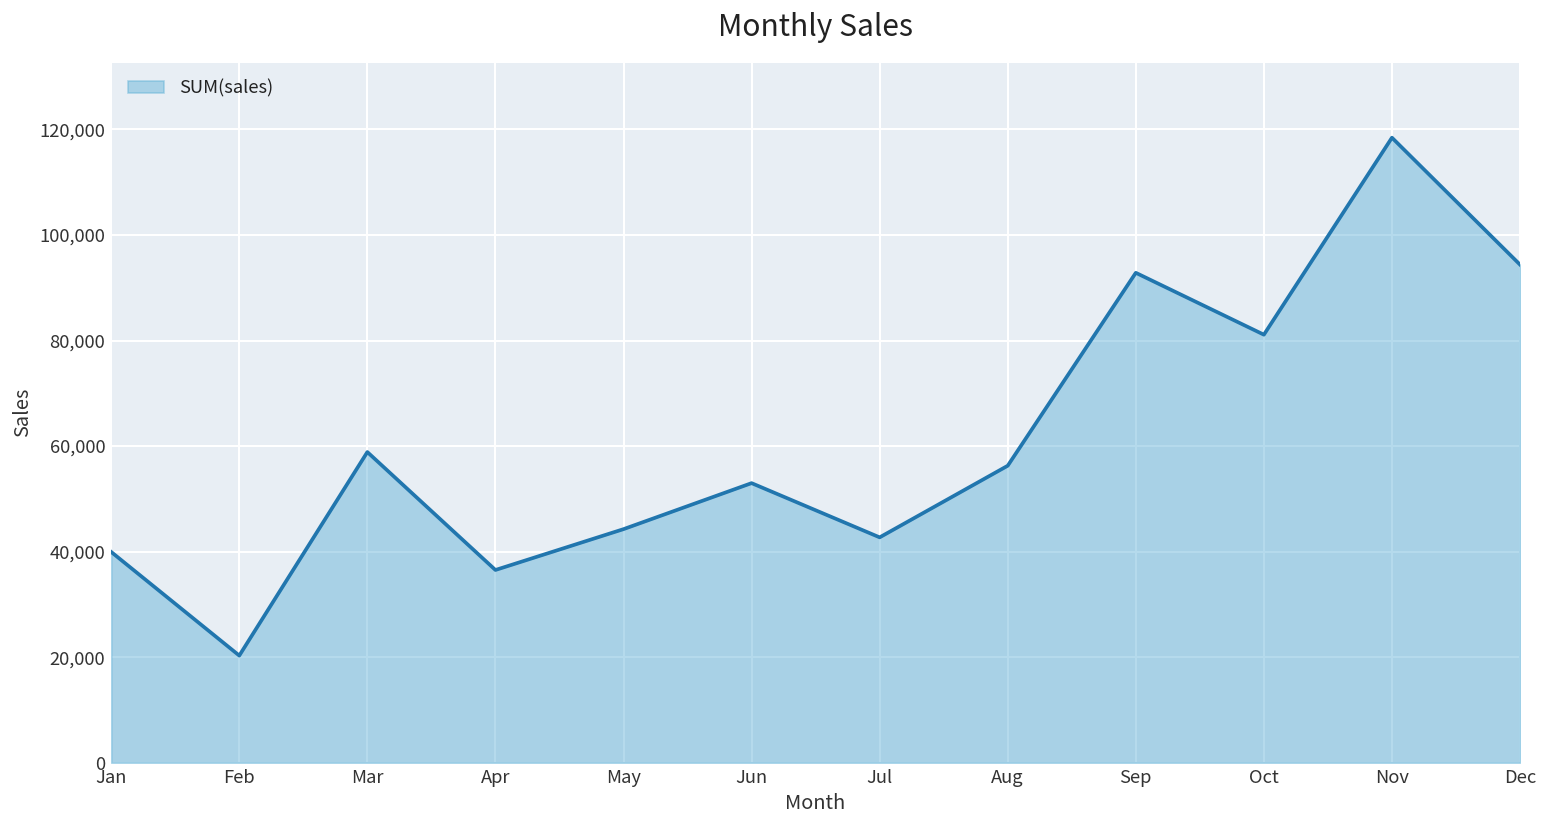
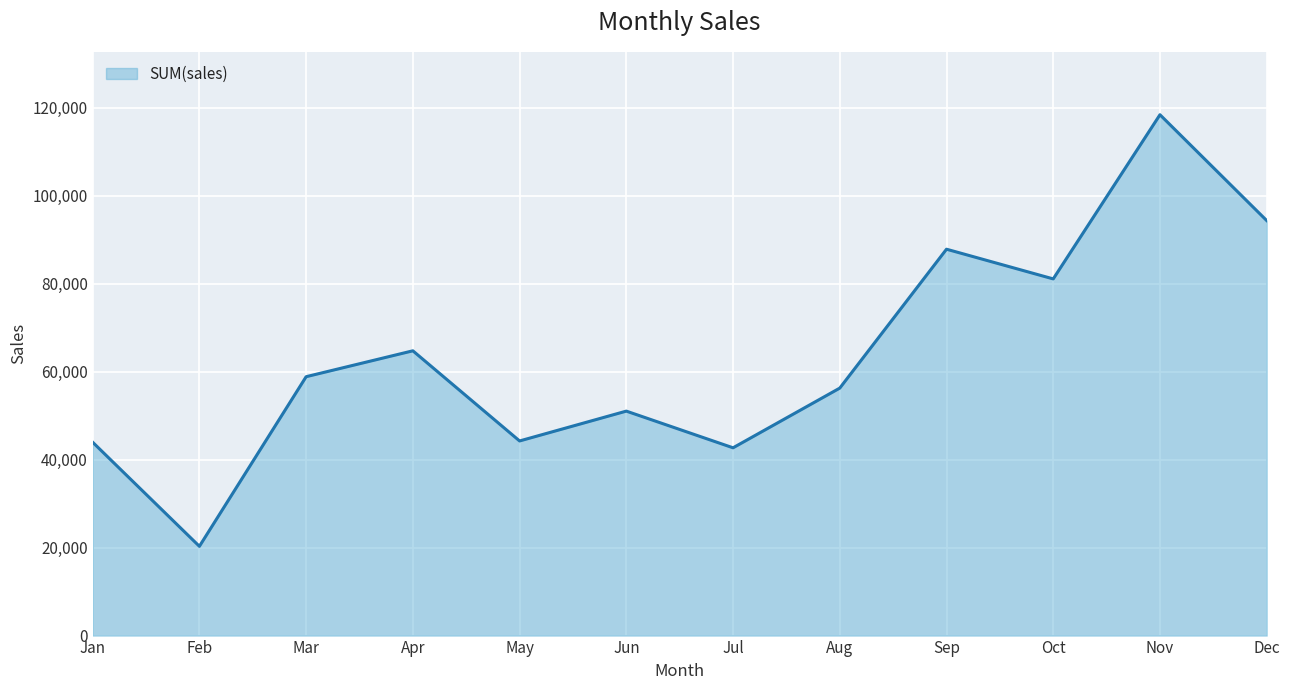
  {
-   "Jan": "40,000",
+   "Jan": "44,000",
    "Feb": "20,000",
    "Mar": "59,000",
-   "Apr": "37,000",
+   "Apr": "65,000",
    "May": "44,000",
-   "Jun": "53,000",
+   "Jun": "51,000",
    "Jul": "43,000",
    "Aug": "56,000",
-   "Sep": "93,000",
+   "Sep": "88,000",
    "Oct": "81,000",
    "Nov": "118,000",
    "Dec": "94,000"
  }
